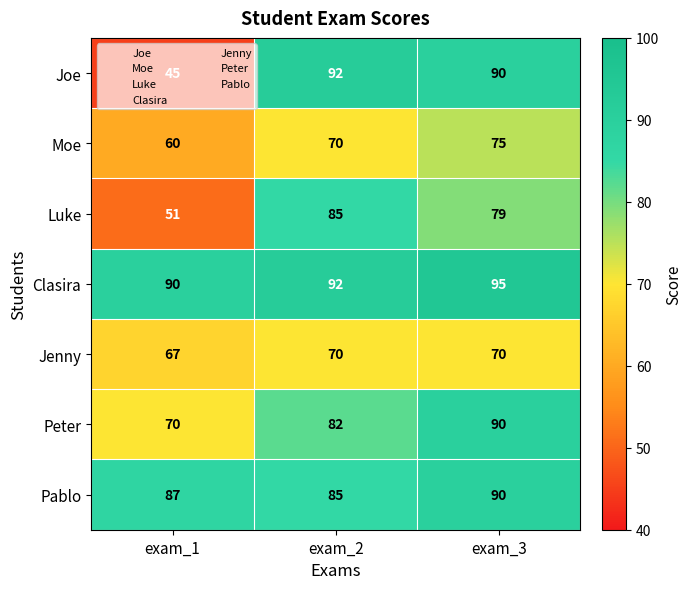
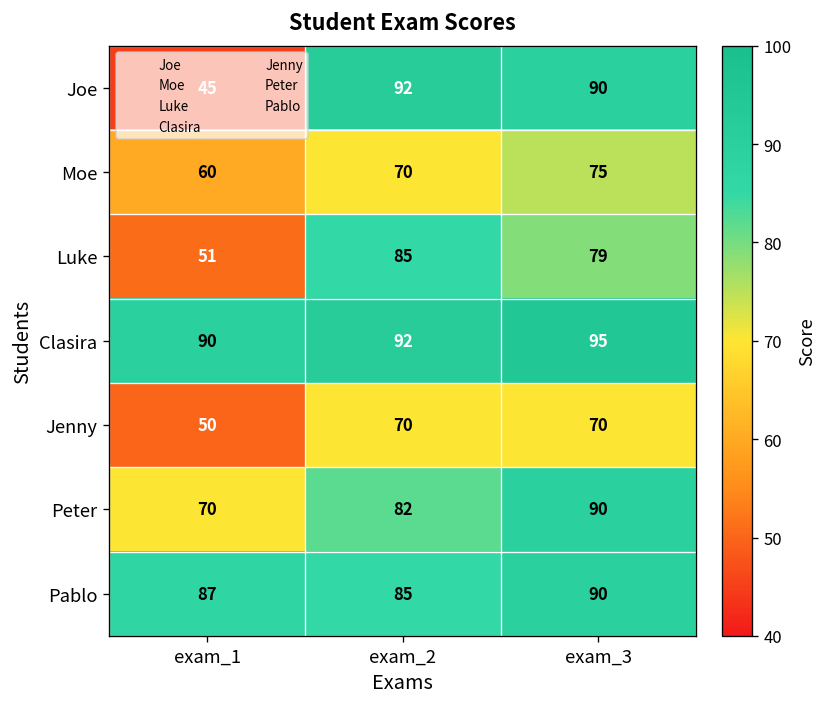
  {
    "Joe": {
      "exam_2": 92,
      "exam_3": 90
    },
    "Moe": {
      "exam_1": 60,
      "exam_2": 70,
      "exam_3": 75
    },
    "Luke": {
      "exam_1": 51,
      "exam_2": 85,
      "exam_3": 79
    },
    "Clasira": {
      "exam_1": 90,
      "exam_2": 92,
      "exam_3": 95
    },
    "Jenny": {
-     "exam_1": 67,
+     "exam_1": 50,
      "exam_2": 70,
      "exam_3": 70
    },
    "Peter": {
      "exam_1": 70,
      "exam_2": 82,
      "exam_3": 90
    },
    "Pablo": {
      "exam_1": 87,
      "exam_2": 85,
      "exam_3": 90
    }
  }
